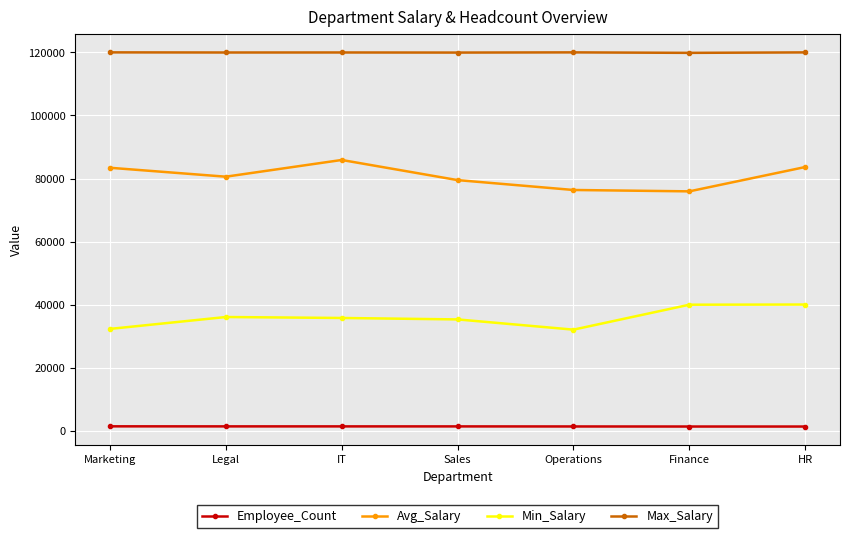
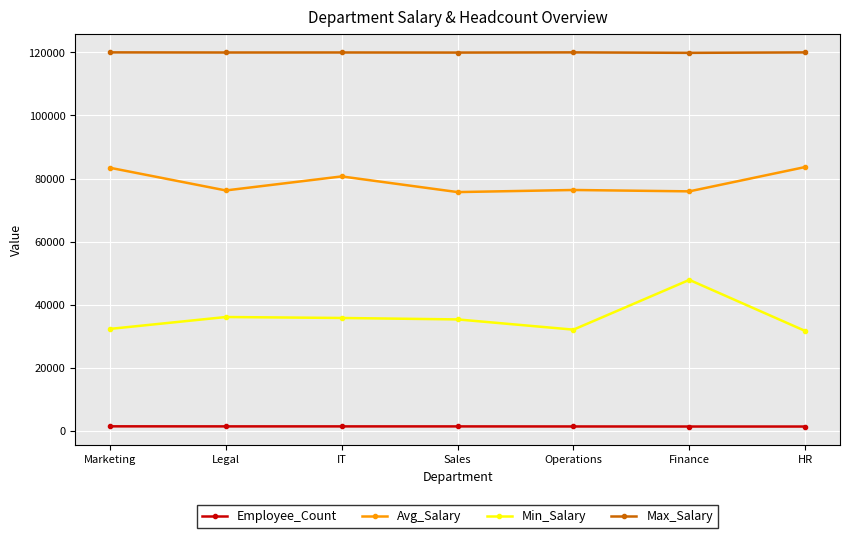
  {
    "Employee_Count": {
      "Marketing": 1000,
      "Legal": 1000,
      "IT": 1000,
      "Sales": 1000,
      "Operations": 1000,
      "Finance": 1000,
      "HR": 1000
    },
    "Avg_Salary": {
      "Marketing": 83000,
-     "Legal": 81000,
-     "IT": 86000,
-     "Sales": 80000,
+     "Legal": 76000,
+     "IT": 81000,
+     "Sales": 76000,
      "Operations": 76000,
      "Finance": 76000,
      "HR": 84000
    },
    "Min_Salary": {
      "Marketing": 32000,
      "Legal": 36000,
      "IT": 36000,
      "Sales": 35000,
      "Operations": 32000,
-     "Finance": 40000,
-     "HR": 40000
+     "Finance": 48000,
+     "HR": 32000
    },
    "Max_Salary": {
      "Marketing": 120000,
      "Legal": 120000,
      "IT": 120000,
      "Sales": 120000,
      "Operations": 120000,
      "Finance": 120000,
      "HR": 120000
    }
  }
